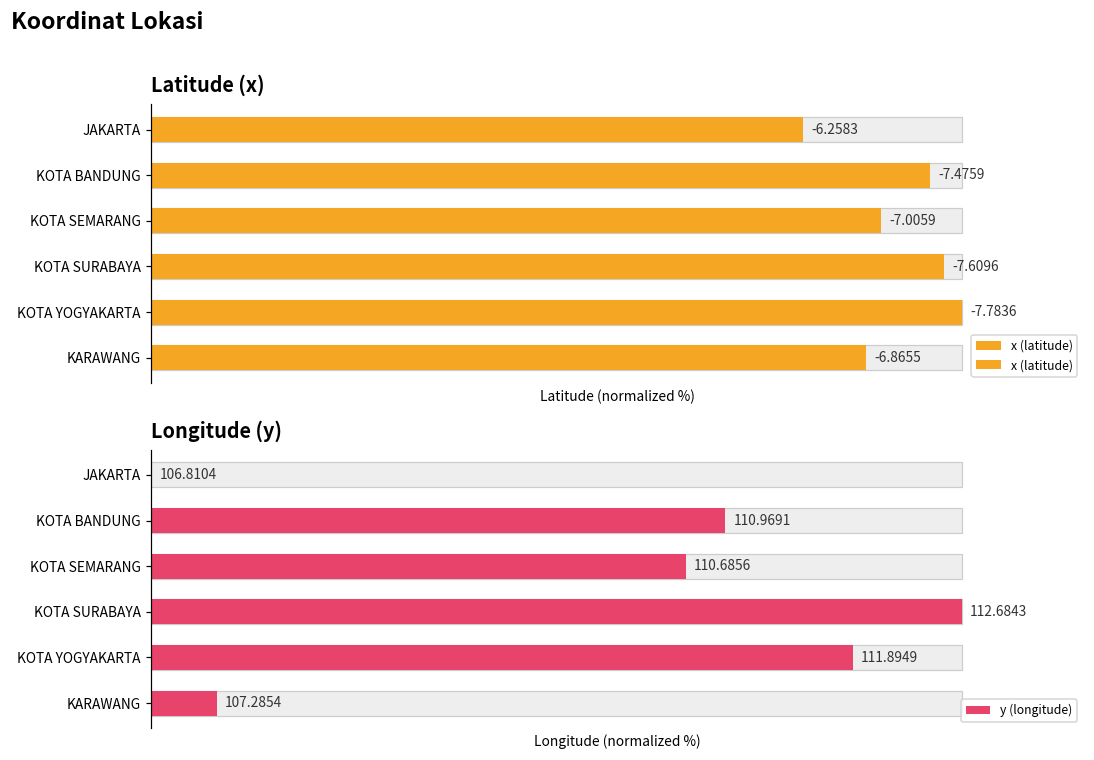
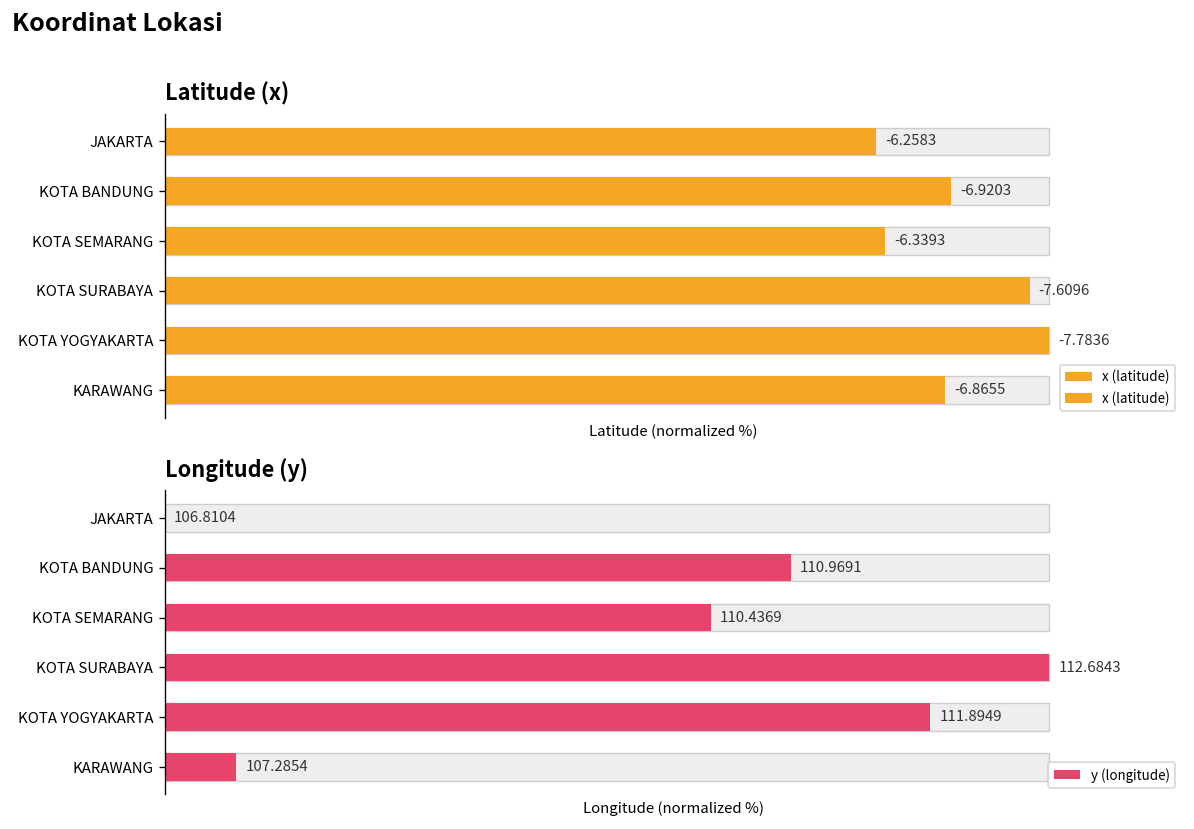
  {
    "Latitude (x)": {
      "x (latitude)": {
-       "KOTA BANDUNG": -7.4759,
-       "KOTA SEMARANG": -7.0059
+       "KOTA BANDUNG": -6.9203,
+       "KOTA SEMARANG": -6.3393
      }
    },
    "Longitude (y)": {
      "y (longitude)": {
-       "KOTA SEMARANG": 110.6856
+       "KOTA SEMARANG": 110.4369
      }
    }
  }
